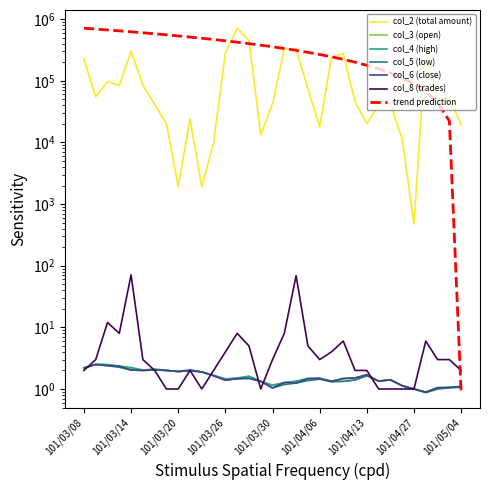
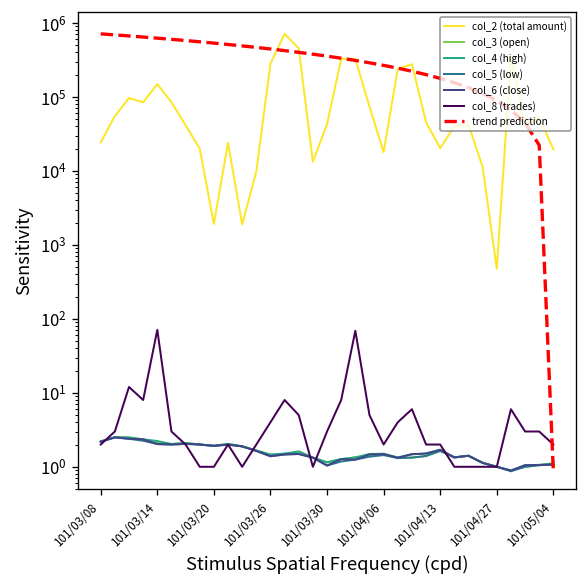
  {
    "col_2 (total amount)": {
-     "101/03/08": 230000,
-     "101/03/14": 300000,
+     "101/03/08": 24000,
+     "101/03/14": 150000,
      "101/03/20": 1900,
      "101/03/26": 300000,
      "101/03/30": 40000,
      "101/04/06": 18000,
      "101/04/13": 20000,
      "101/04/27": 500,
      "101/05/04": 20000
    },
    "col_8 (trades)": {
      "101/03/14": 70,
      "101/03/20": 1,
      "101/03/26": 4,
      "101/03/30": 3,
-     "101/04/06": 3,
+     "101/04/06": 2,
      "101/04/13": 2,
      "101/05/04": 2
    },
    "trend prediction": {
      "101/03/08": 700000,
      "101/03/14": 600000,
      "101/03/20": 500000,
      "101/03/26": 400000,
      "101/03/30": 400000,
      "101/04/06": 270000,
      "101/05/04": 0.9
    }
  }
